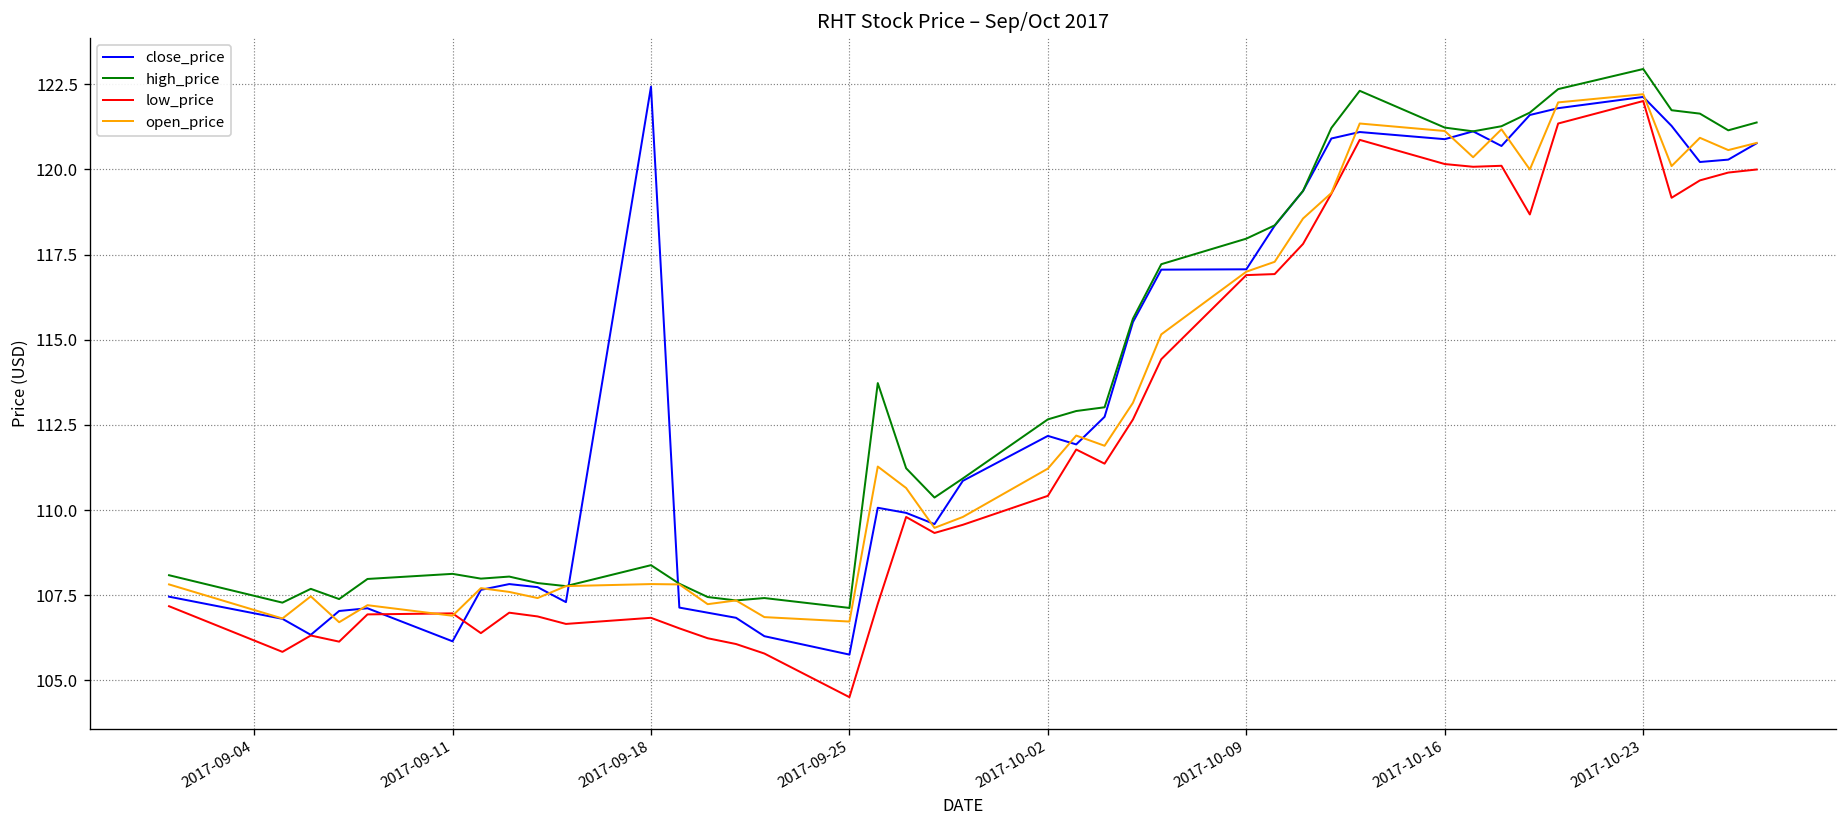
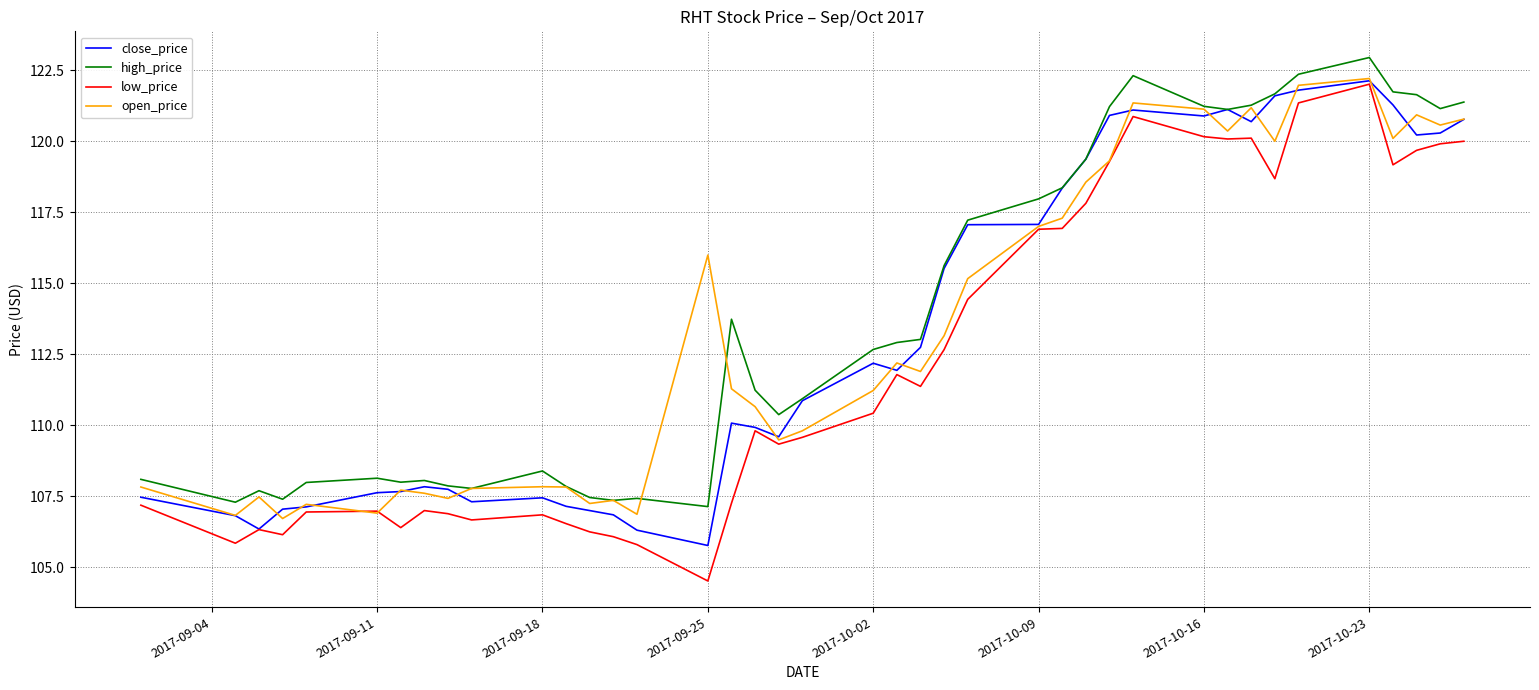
  {
    "close_price": {
-     "2017-09-11": 106.2,
-     "2017-09-18": 122.4,
+     "2017-09-11": 107.6,
+     "2017-09-18": 107.4,
      "2017-09-25": 105.8,
      "2017-10-02": 112.2,
      "2017-10-16": 120.9
    },
    "high_price": {
      "2017-09-11": 108.1,
      "2017-09-18": 108.4,
      "2017-09-25": 107.1,
      "2017-10-02": 112.7,
      "2017-10-09": 118.0,
      "2017-10-16": 121.2,
      "2017-10-23": 122.9
    },
    "low_price": {
      "2017-09-18": 106.8,
      "2017-09-25": 104.5,
      "2017-10-02": 110.4,
      "2017-10-09": 116.9,
      "2017-10-16": 120.2,
      "2017-10-23": 122.0
    },
    "open_price": {
      "2017-09-18": 107.8,
-     "2017-09-25": 106.7,
+     "2017-09-25": 116.0,
      "2017-10-02": 111.2,
      "2017-10-16": 121.1
    }
  }
